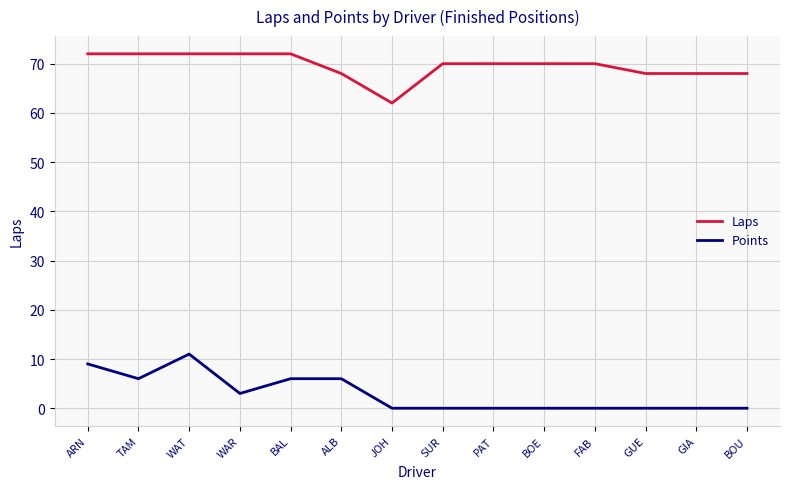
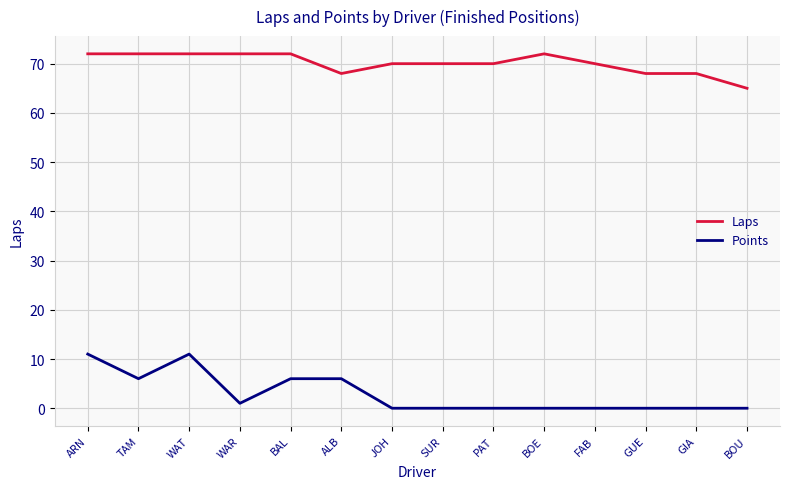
  {
    "Laps": {
      "ARN": 72,
      "TAM": 72,
      "WAT": 72,
      "WAR": 72,
      "BAL": 72,
      "ALB": 68,
-     "JOH": 62,
+     "JOH": 70,
      "SUR": 70,
      "PAT": 70,
-     "BOE": 70,
+     "BOE": 72,
      "FAB": 70,
      "GUE": 68,
      "GIA": 68,
-     "BOU": 68
+     "BOU": 65
    },
    "Points": {
-     "ARN": 9,
+     "ARN": 11,
      "TAM": 6,
      "WAT": 11,
-     "WAR": 3,
+     "WAR": 1,
      "BAL": 6,
      "ALB": 6,
      "JOH": 0,
      "SUR": 0,
      "PAT": 0,
      "BOE": 0,
      "FAB": 0,
      "GUE": 0,
      "GIA": 0,
      "BOU": 0
    }
  }
